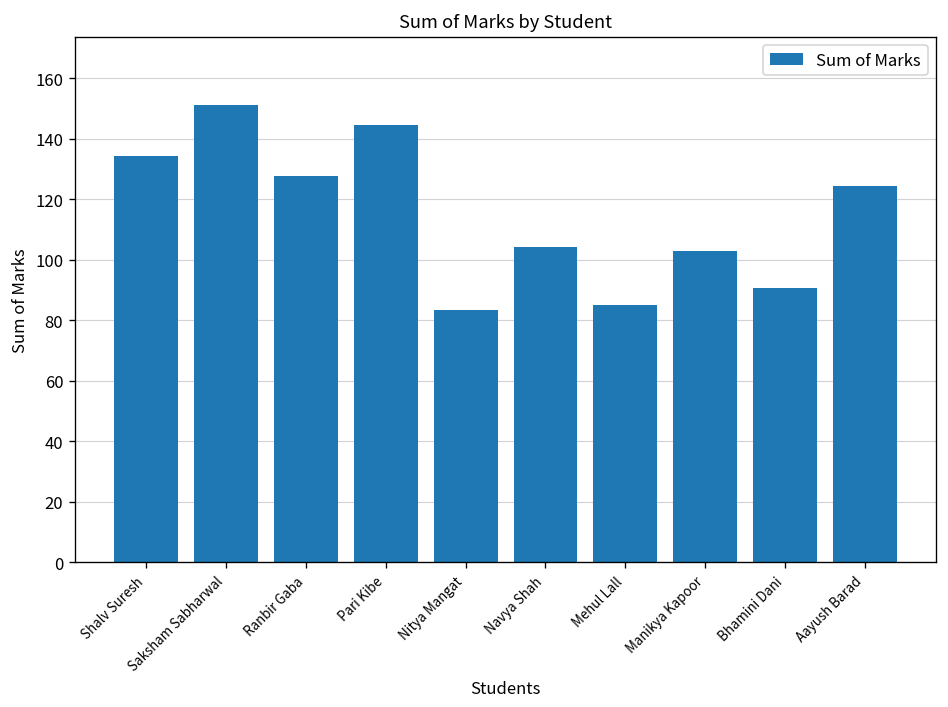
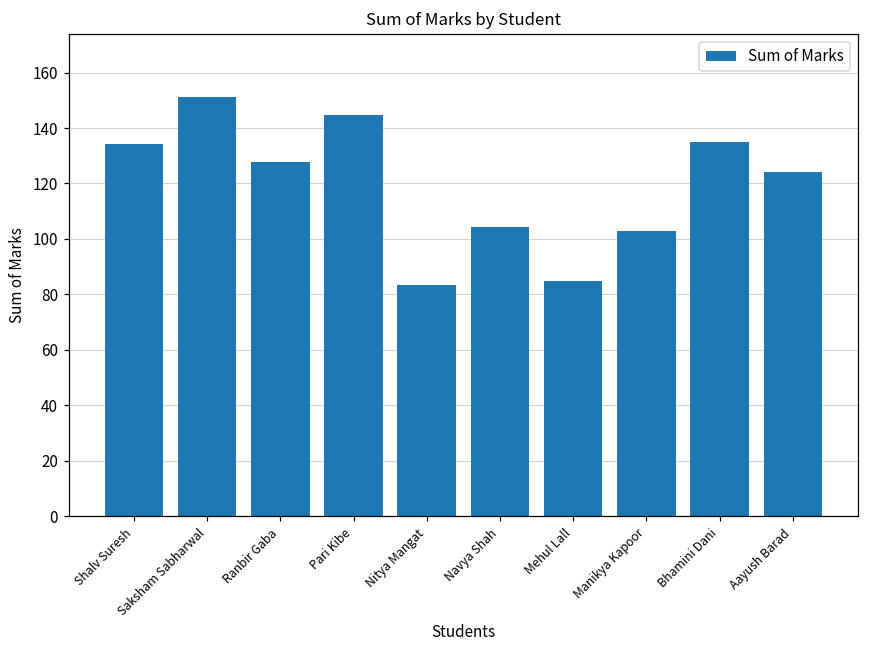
  {
    "Shalv Suresh": 134,
    "Saksham Sabharwal": 151,
    "Ranbir Gaba": 128,
    "Pari Kibe": 145,
    "Nitya Mangat": 83,
    "Navya Shah": 104,
    "Mehul Lall": 85,
    "Manikya Kapoor": 103,
-   "Bhamini Dani": 91,
+   "Bhamini Dani": 135,
    "Aayush Barad": 124
  }
